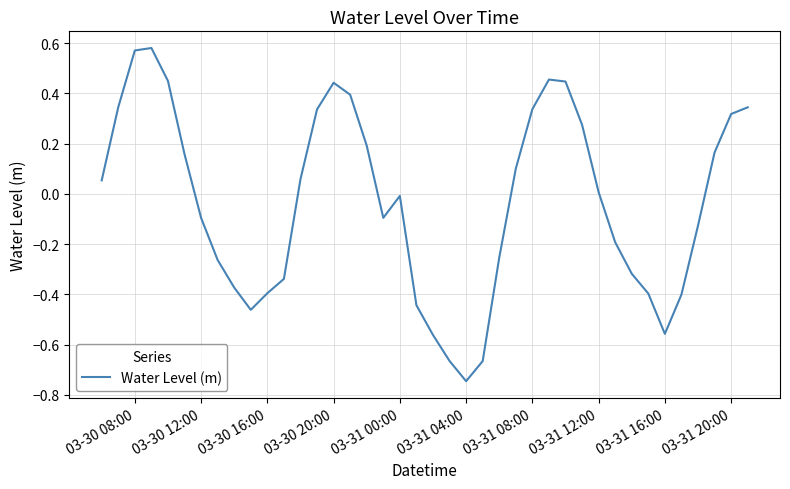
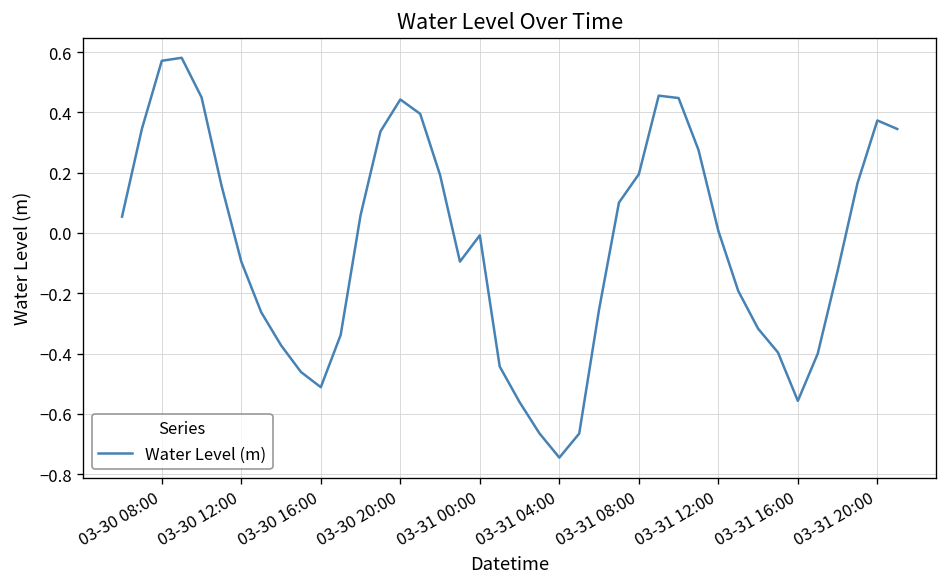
  {
    "03-30 08:00": 0.57,
    "03-30 12:00": -0.10,
-   "03-30 16:00": -0.40,
+   "03-30 16:00": -0.51,
    "03-30 20:00": 0.44,
    "03-31 00:00": -0.01,
    "03-31 04:00": -0.75,
-   "03-31 08:00": 0.34,
+   "03-31 08:00": 0.19,
    "03-31 12:00": 0.01,
    "03-31 16:00": -0.56,
-   "03-31 20:00": 0.32
+   "03-31 20:00": 0.37
  }
